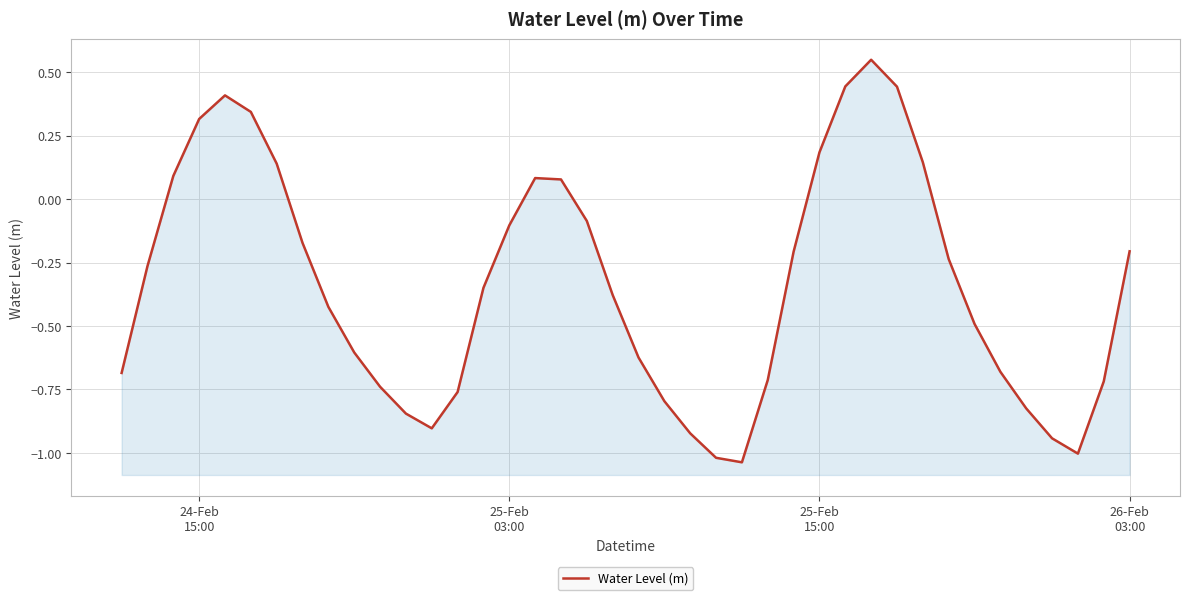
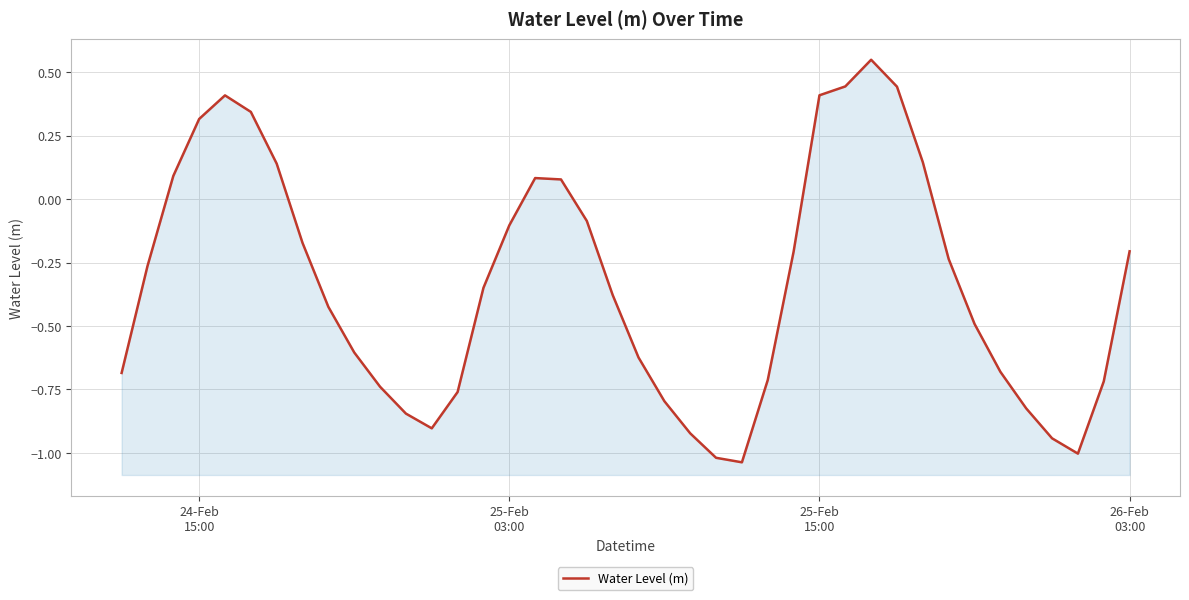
  {
    "24-Feb 15:00": 0.32,
    "25-Feb 03:00": -0.10,
-   "25-Feb 15:00": 0.18,
+   "25-Feb 15:00": 0.41,
    "26-Feb 03:00": -0.21
  }
